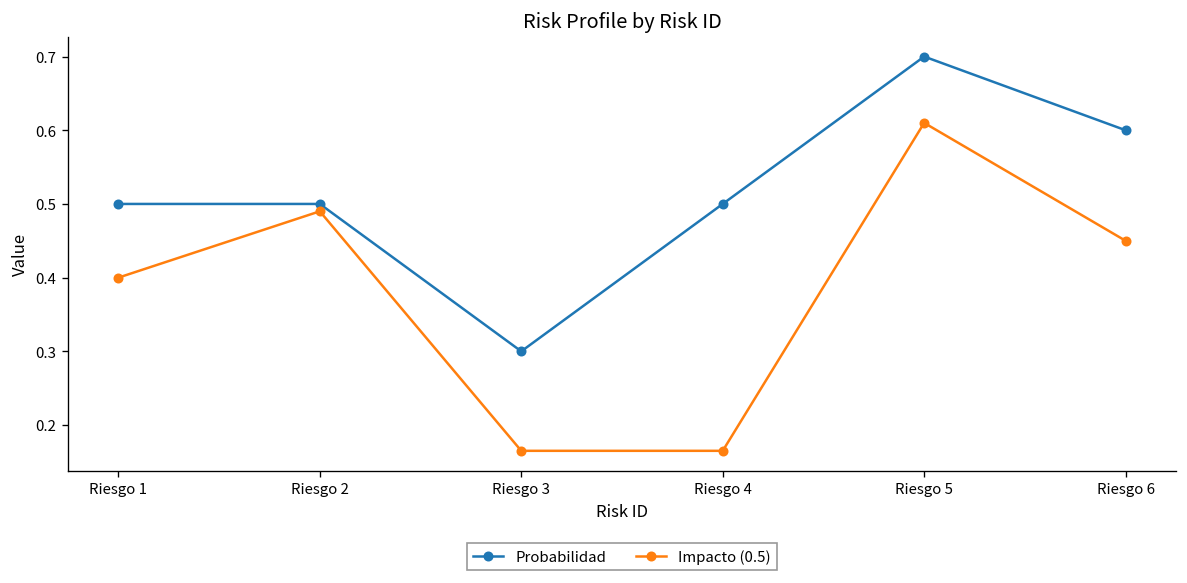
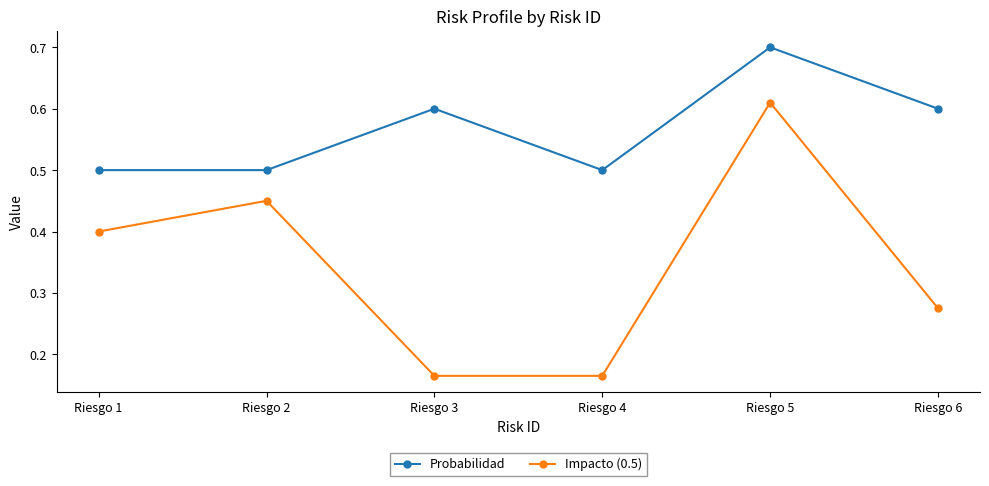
  {
    "Probabilidad": {
      "Riesgo 1": 0.5,
      "Riesgo 2": 0.5,
-     "Riesgo 3": 0.3,
+     "Riesgo 3": 0.6,
      "Riesgo 4": 0.5,
      "Riesgo 5": 0.7,
      "Riesgo 6": 0.6
    },
    "Impacto (0.5)": {
      "Riesgo 1": 0.40,
-     "Riesgo 2": 0.49,
+     "Riesgo 2": 0.45,
      "Riesgo 3": 0.17,
      "Riesgo 4": 0.17,
      "Riesgo 5": 0.61,
-     "Riesgo 6": 0.45
+     "Riesgo 6": 0.28
    }
  }
